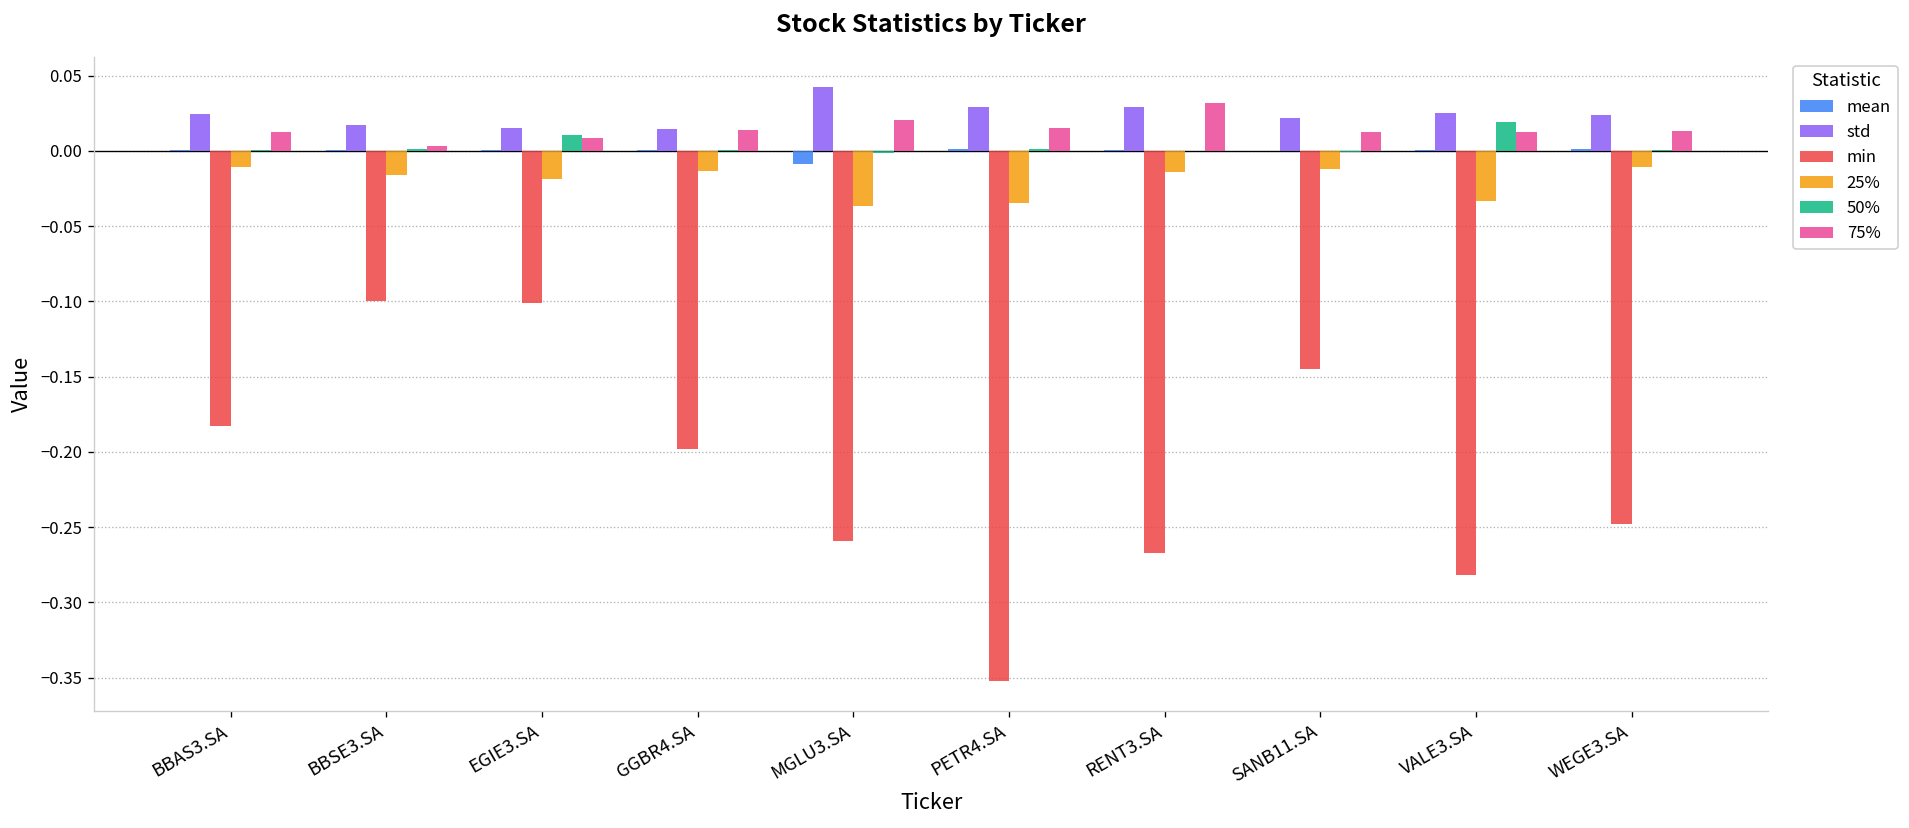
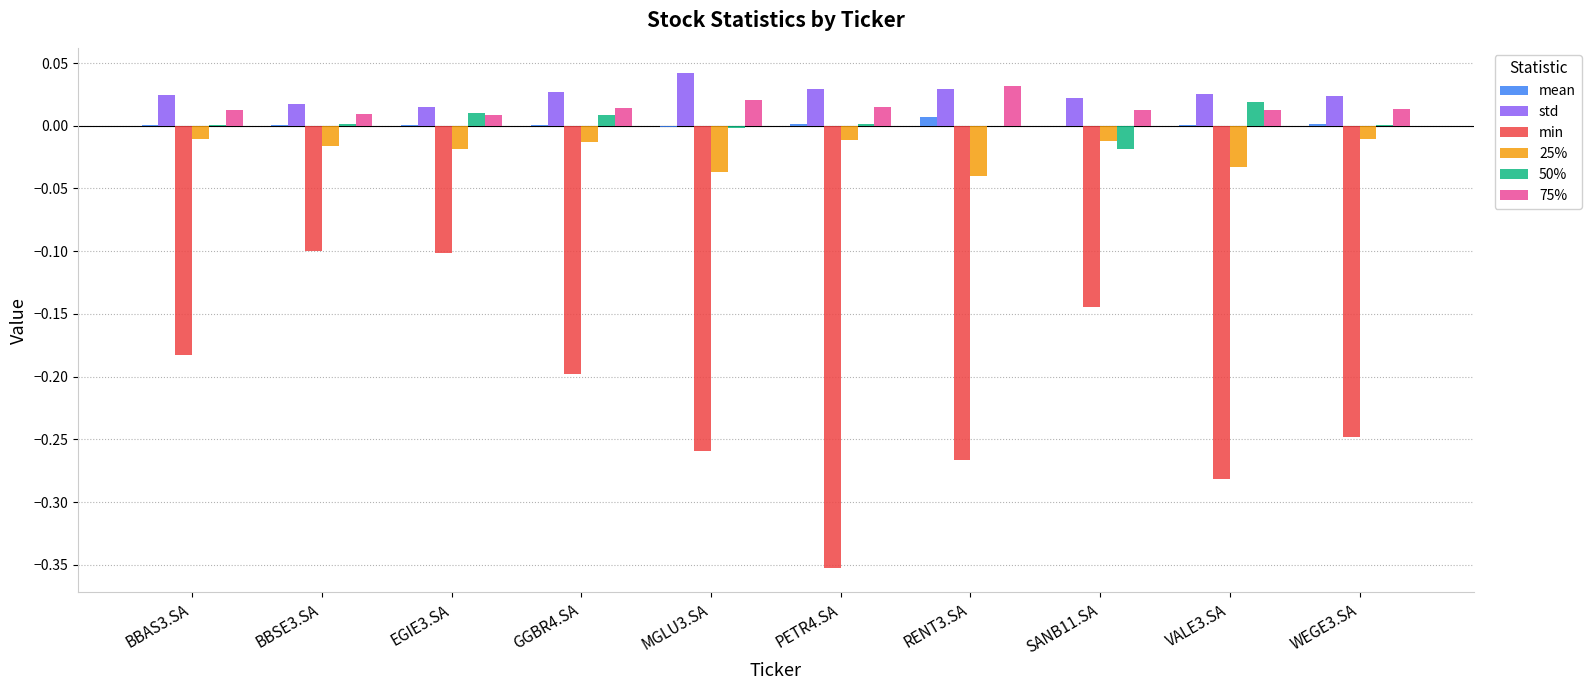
  {
    "mean": {
-     "MGLU3.SA": -0.009,
-     "RENT3.SA": 0.001
+     "MGLU3.SA": -0.001,
+     "RENT3.SA": 0.007
    },
    "std": {
      "BBAS3.SA": 0.024,
      "BBSE3.SA": 0.017,
      "EGIE3.SA": 0.015,
-     "GGBR4.SA": 0.015,
+     "GGBR4.SA": 0.027,
      "MGLU3.SA": 0.042,
      "PETR4.SA": 0.029,
      "RENT3.SA": 0.029,
      "SANB11.SA": 0.022,
      "VALE3.SA": 0.025,
      "WEGE3.SA": 0.024
    },
    "min": {
      "BBAS3.SA": -0.183,
      "BBSE3.SA": -0.100,
      "EGIE3.SA": -0.101,
      "GGBR4.SA": -0.198,
      "MGLU3.SA": -0.259,
      "PETR4.SA": -0.352,
      "RENT3.SA": -0.267,
      "SANB11.SA": -0.145,
      "VALE3.SA": -0.282,
      "WEGE3.SA": -0.248
    },
    "25%": {
      "BBAS3.SA": -0.011,
      "BBSE3.SA": -0.016,
      "EGIE3.SA": -0.018,
      "GGBR4.SA": -0.013,
      "MGLU3.SA": -0.036,
-     "PETR4.SA": -0.034,
-     "RENT3.SA": -0.014,
+     "PETR4.SA": -0.011,
+     "RENT3.SA": -0.040,
      "SANB11.SA": -0.012,
      "VALE3.SA": -0.033,
      "WEGE3.SA": -0.011
    },
    "50%": {
      "EGIE3.SA": 0.010,
-     "GGBR4.SA": 0.000,
-     "SANB11.SA": -0.001,
+     "GGBR4.SA": 0.008,
+     "SANB11.SA": -0.019,
      "VALE3.SA": 0.019
    },
    "75%": {
      "BBAS3.SA": 0.012,
-     "BBSE3.SA": 0.003,
+     "BBSE3.SA": 0.010,
      "EGIE3.SA": 0.009,
      "GGBR4.SA": 0.014,
      "MGLU3.SA": 0.021,
      "PETR4.SA": 0.015,
      "RENT3.SA": 0.032,
      "SANB11.SA": 0.012,
      "VALE3.SA": 0.013,
      "WEGE3.SA": 0.013
    }
  }
